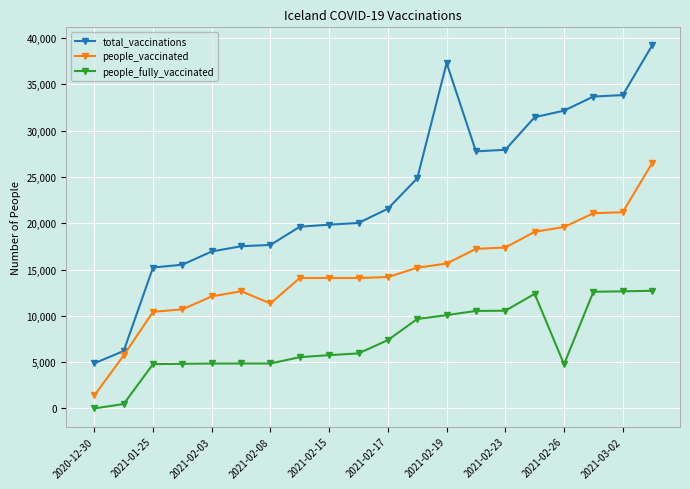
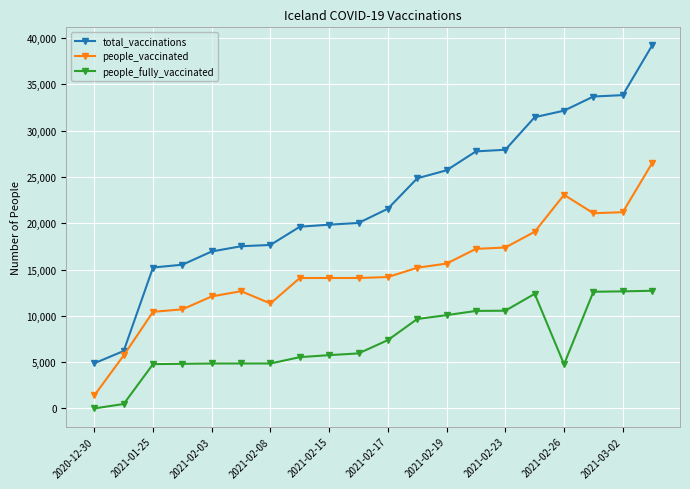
  {
    "total_vaccinations": {
      "2020-12-30": "5,000",
      "2021-01-25": "15,000",
      "2021-02-03": "17,000",
      "2021-02-08": "18,000",
      "2021-02-15": "20,000",
      "2021-02-17": "22,000",
-     "2021-02-19": "37,000",
+     "2021-02-19": "26,000",
      "2021-02-23": "28,000",
      "2021-02-26": "32,000",
      "2021-03-02": "34,000"
    },
    "people_vaccinated": {
      "2020-12-30": "1,000",
      "2021-01-25": "10,000",
      "2021-02-03": "12,000",
      "2021-02-08": "11,000",
      "2021-02-15": "14,000",
      "2021-02-17": "14,000",
      "2021-02-19": "16,000",
      "2021-02-23": "17,000",
-     "2021-02-26": "20,000",
+     "2021-02-26": "23,000",
      "2021-03-02": "21,000"
    },
    "people_fully_vaccinated": {
      "2020-12-30": "0",
      "2021-01-25": "5,000",
      "2021-02-03": "5,000",
      "2021-02-08": "5,000",
      "2021-02-15": "6,000",
      "2021-02-17": "7,000",
      "2021-02-19": "10,000",
      "2021-02-23": "11,000",
      "2021-02-26": "5,000",
      "2021-03-02": "13,000"
    }
  }
